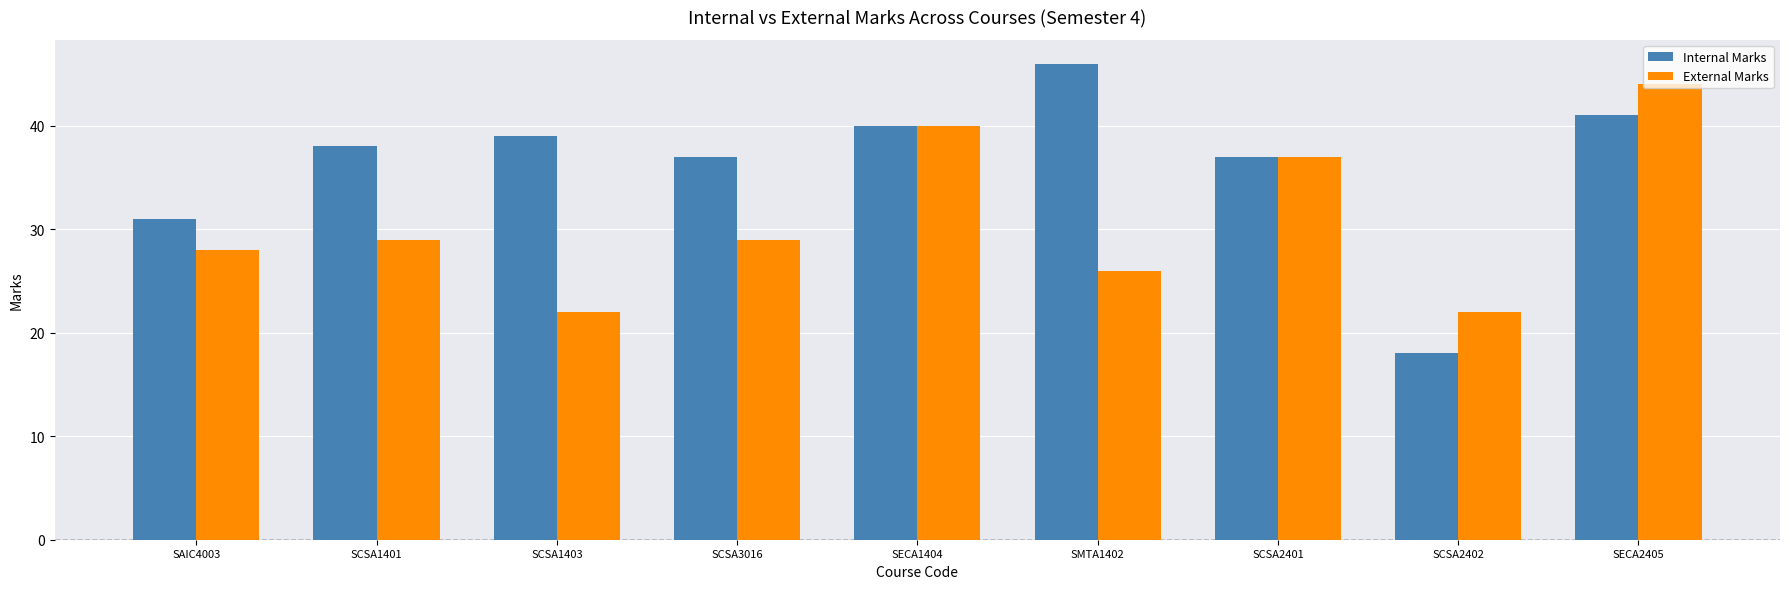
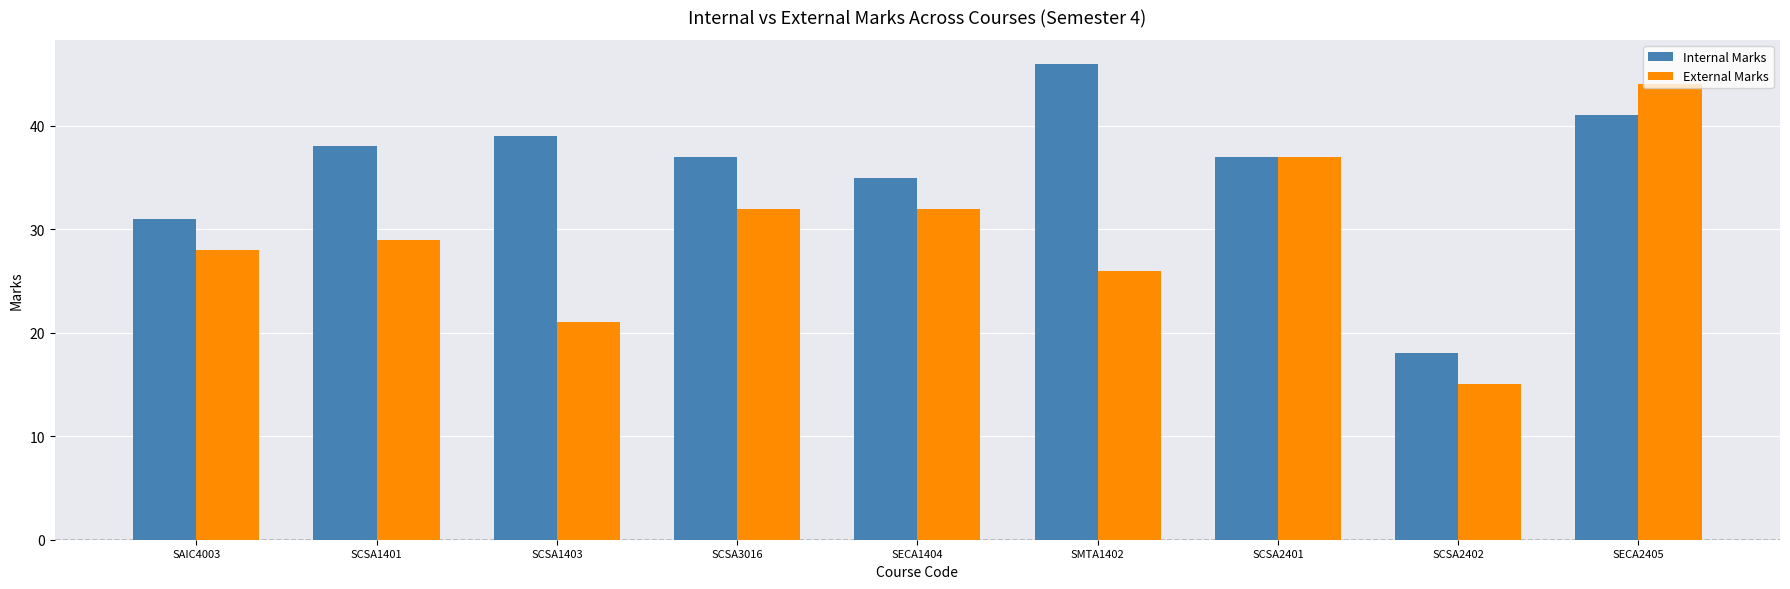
  {
    "Internal Marks": {
      "SAIC4003": 31,
      "SCSA1401": 38,
      "SCSA1403": 39,
      "SCSA3016": 37,
-     "SECA1404": 40,
+     "SECA1404": 35,
      "SMTA1402": 46,
      "SCSA2401": 37,
      "SCSA2402": 18,
      "SECA2405": 41
    },
    "External Marks": {
      "SAIC4003": 28,
      "SCSA1401": 29,
-     "SCSA1403": 22,
-     "SCSA3016": 29,
-     "SECA1404": 40,
+     "SCSA1403": 21,
+     "SCSA3016": 32,
+     "SECA1404": 32,
      "SMTA1402": 26,
      "SCSA2401": 37,
-     "SCSA2402": 22
+     "SCSA2402": 15
    }
  }
